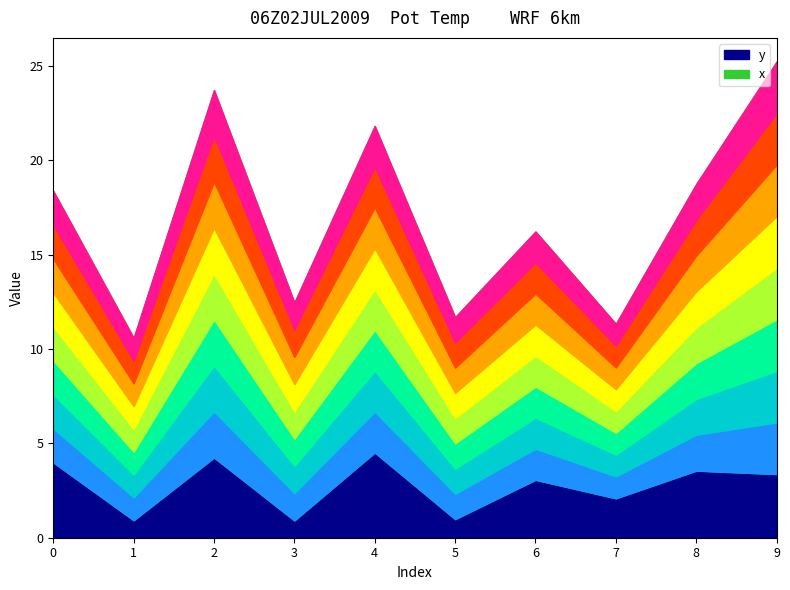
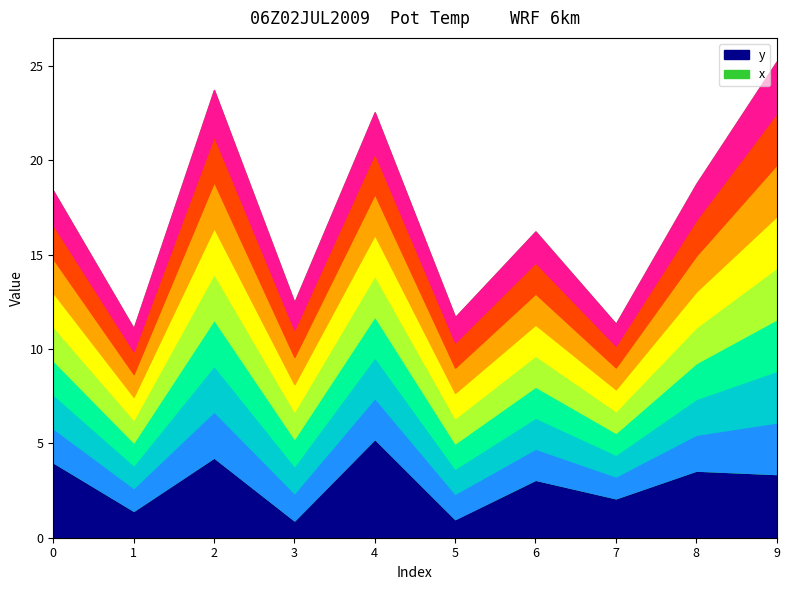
  {
    "y": {
-     "1": 0.9,
-     "4": 4.5
+     "1": 1.4,
+     "4": 5.2
    }
  }
